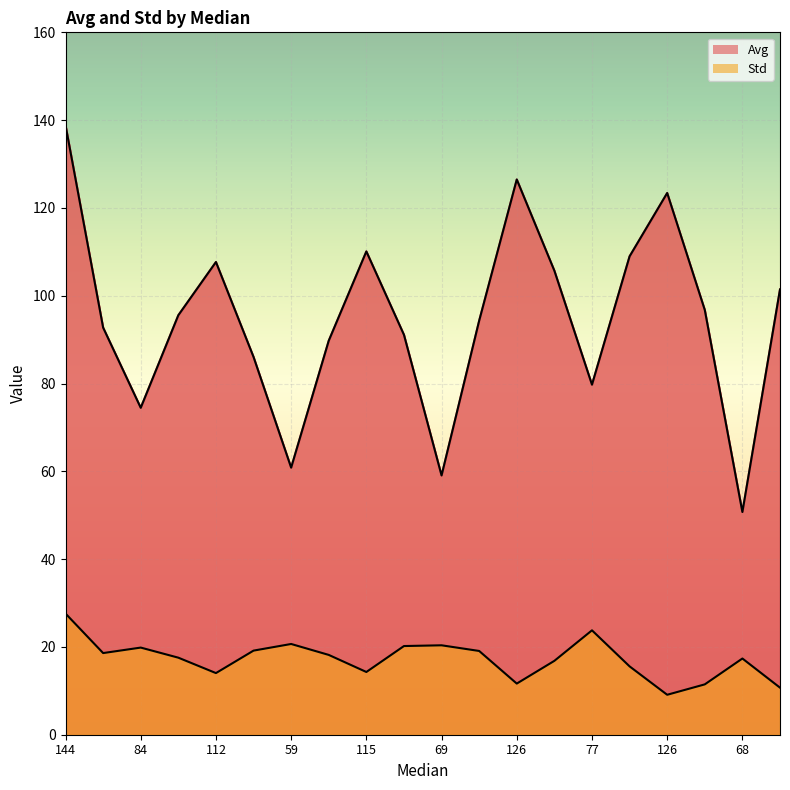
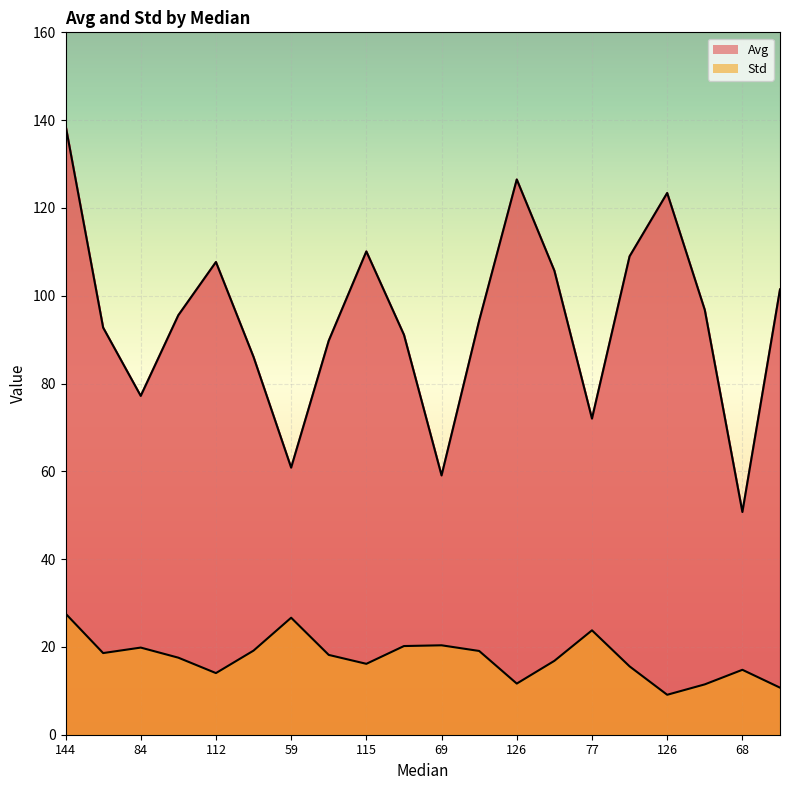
  {
    "Avg": {
      "144": 139,
-     "84": 74,
+     "84": 77,
      "112": 108,
      "59": 61,
      "115": 110,
      "69": 59,
-     "77": 80,
+     "77": 72,
      "68": 51
    },
    "Std": {
      "144": 28,
      "84": 20,
      "112": 14,
-     "59": 21,
-     "115": 14,
+     "59": 27,
+     "115": 16,
      "69": 20,
      "77": 24,
-     "68": 17
+     "68": 15
    }
  }
